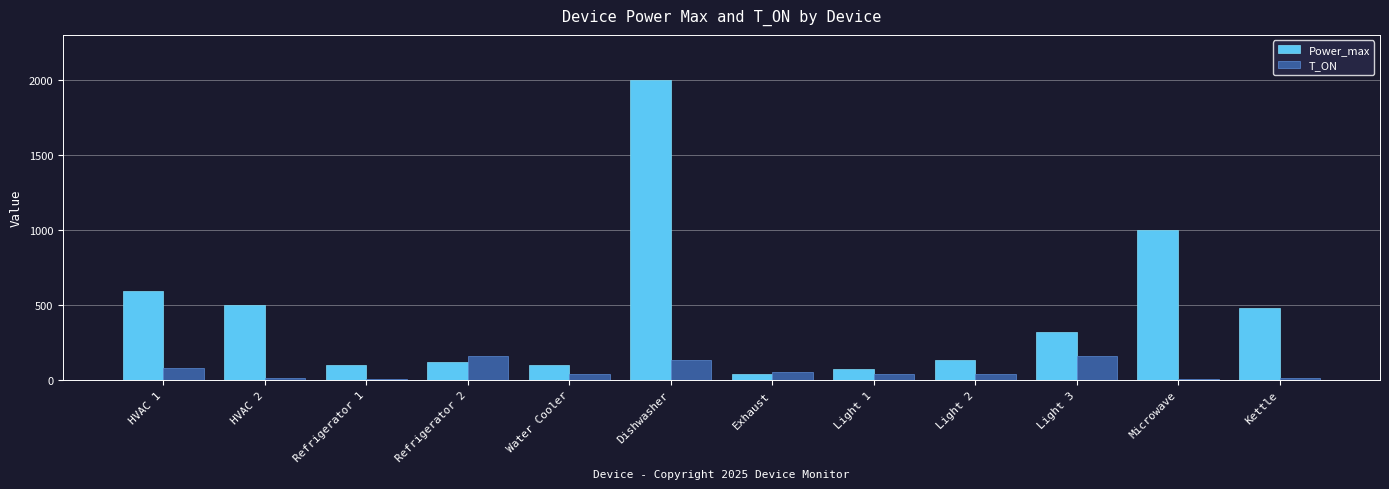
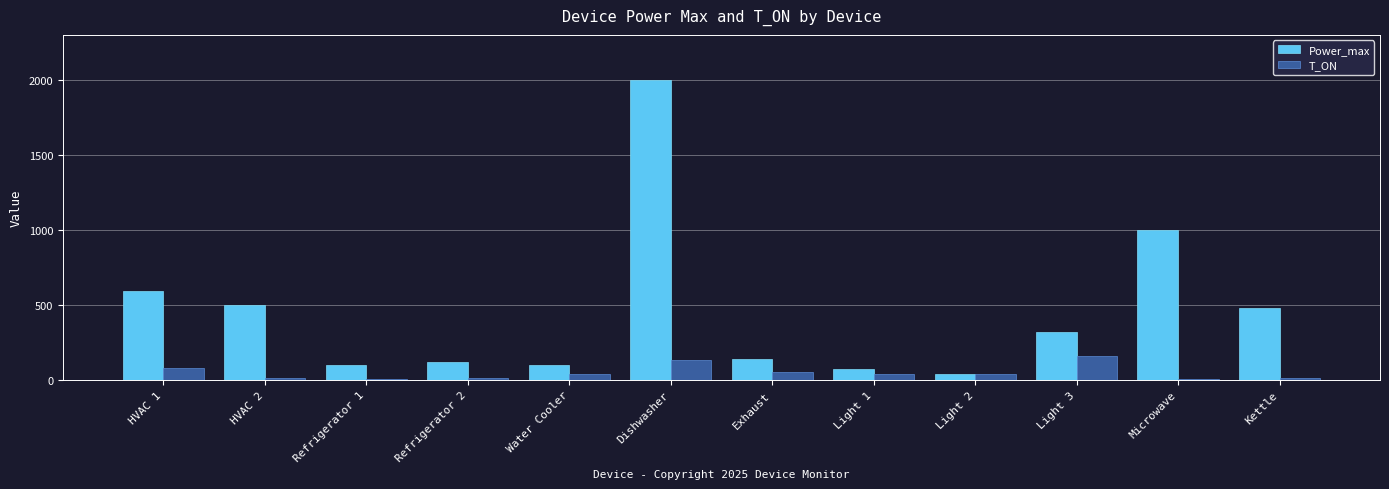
  {
    "Power_max": {
      "HVAC 1": 590,
      "HVAC 2": 500,
      "Refrigerator 1": 100,
      "Refrigerator 2": 120,
      "Water Cooler": 100,
      "Dishwasher": 2000,
-     "Exhaust": 40,
+     "Exhaust": 140,
      "Light 1": 70,
-     "Light 2": 140,
+     "Light 2": 40,
      "Light 3": 320,
      "Microwave": 1000,
      "Kettle": 480
    },
    "T_ON": {
      "HVAC 1": 80,
-     "Refrigerator 2": 160,
+     "Refrigerator 2": 10,
      "Water Cooler": 40,
      "Dishwasher": 130,
      "Exhaust": 50,
      "Light 1": 40,
      "Light 2": 40,
      "Light 3": 160
    }
  }
